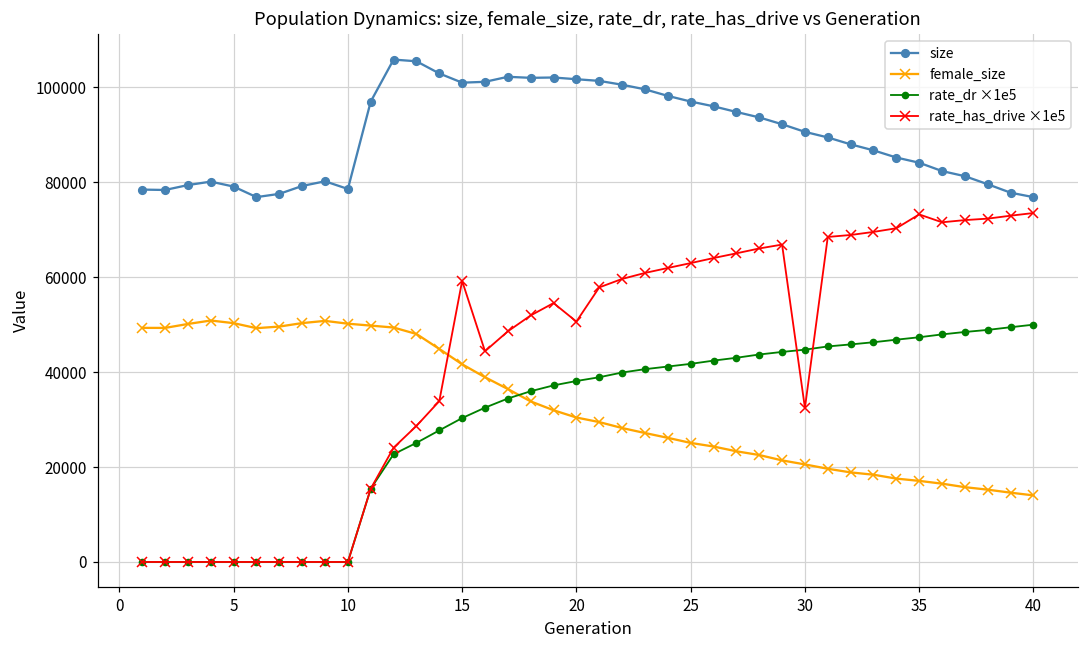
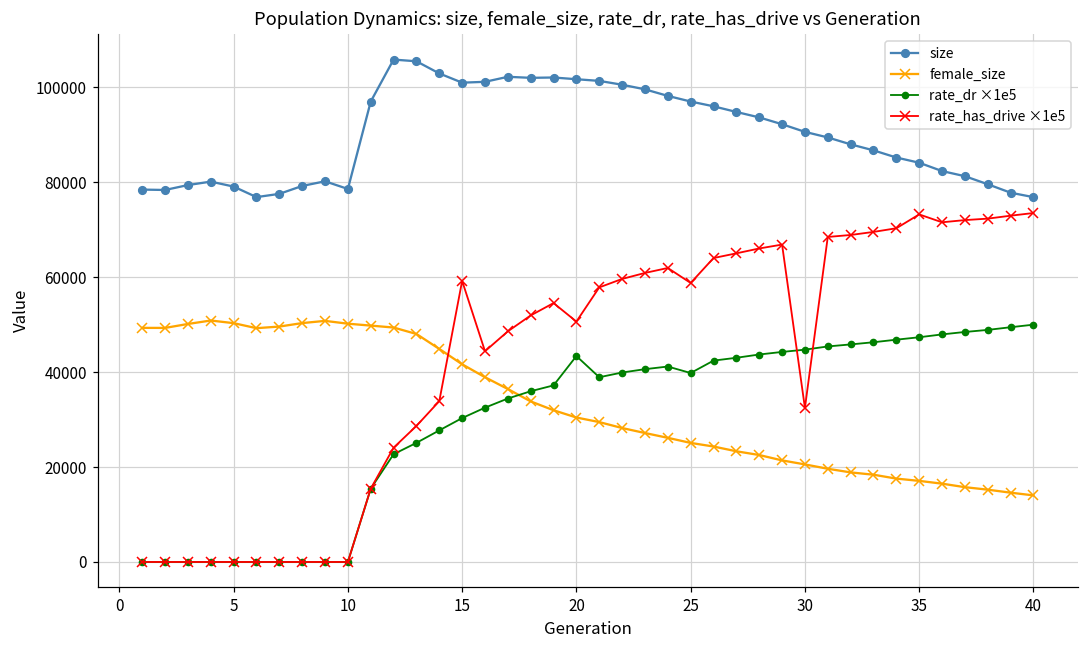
  {
    "size": {
      "5": 79000,
      "10": 79000,
      "15": 101000,
      "20": 102000,
      "25": 97000,
      "30": 91000,
      "35": 84000,
      "40": 77000
    },
    "female_size": {
      "5": 50000,
      "10": 50000,
      "15": 42000,
      "20": 30000,
      "25": 25000,
      "30": 21000,
      "35": 17000,
      "40": 14000
    },
    "rate_dr ×1e5": {
      "15": 30000,
-     "20": 38000,
-     "25": 42000,
+     "20": 43000,
+     "25": 40000,
      "30": 45000,
      "35": 47000,
      "40": 50000
    },
    "rate_has_drive ×1e5": {
      "15": 59000,
      "20": 51000,
-     "25": 63000,
+     "25": 59000,
      "30": 32000,
      "35": 73000,
      "40": 73000
    }
  }
